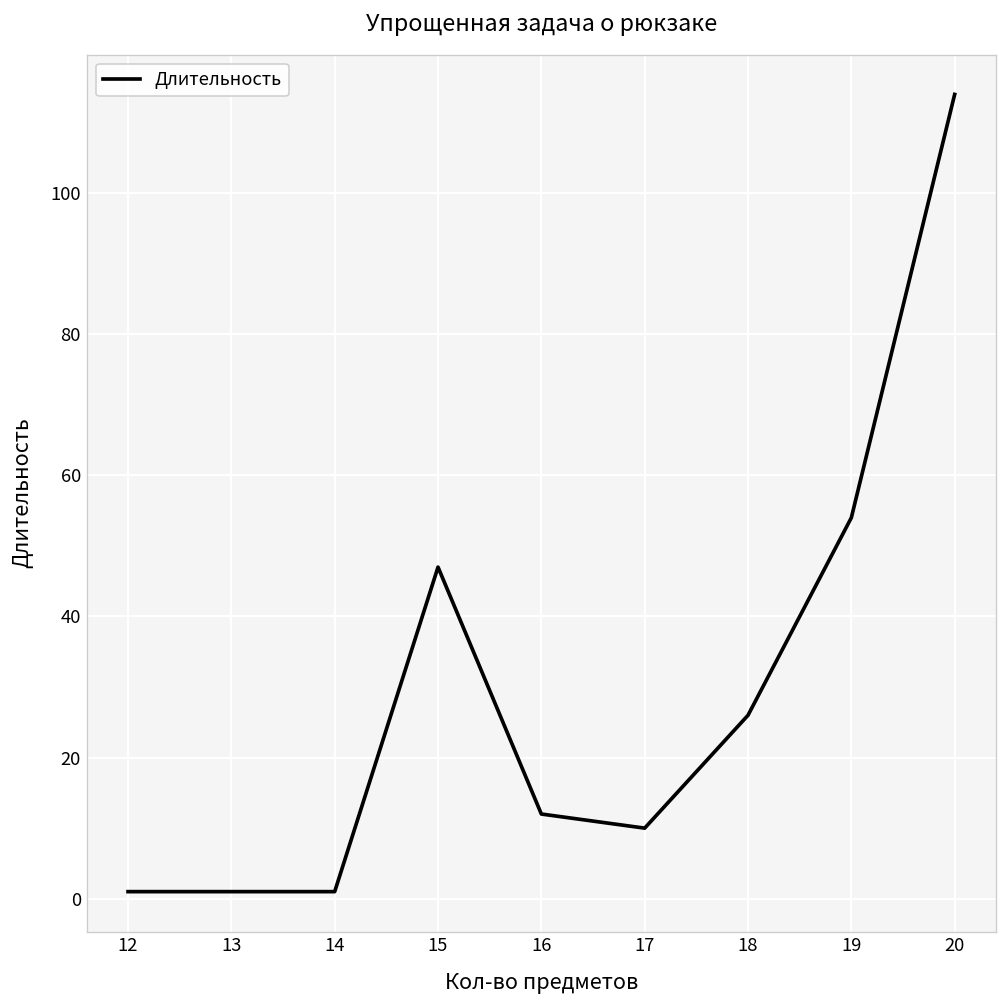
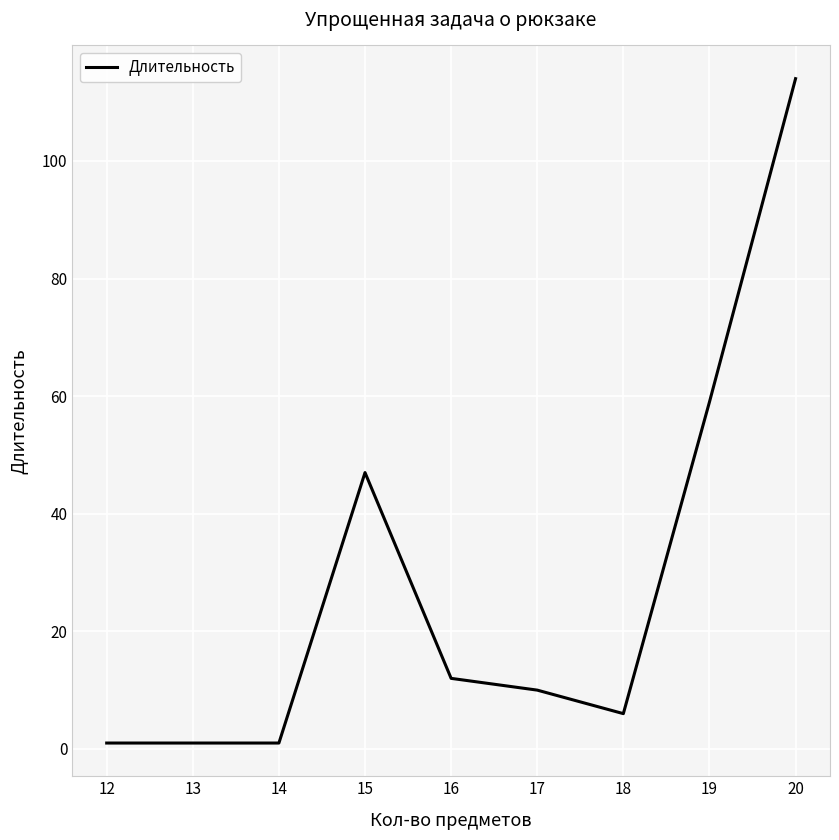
  {
    "12": 1,
    "13": 1,
    "14": 1,
    "15": 47,
    "16": 12,
    "17": 10,
-   "18": 26,
-   "19": 54,
+   "18": 6,
+   "19": 59,
    "20": 114
  }
